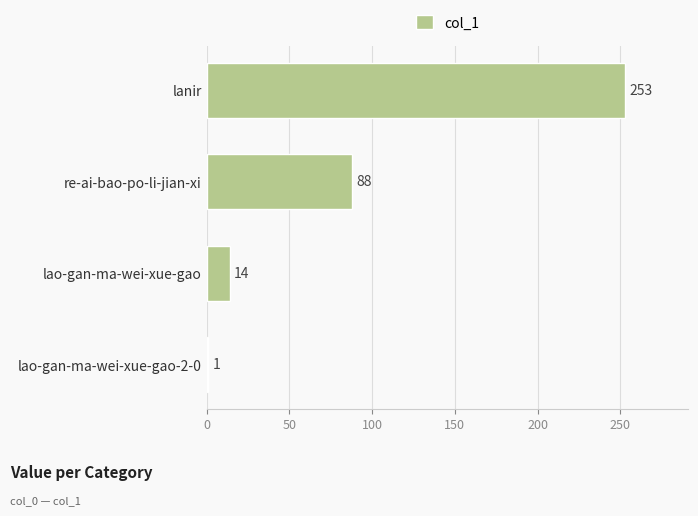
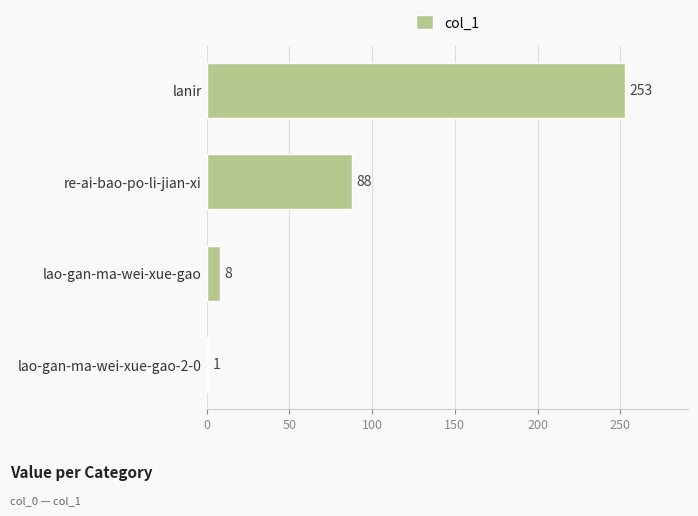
  {
    "lanir": 253,
    "re-ai-bao-po-li-jian-xi": 88,
-   "lao-gan-ma-wei-xue-gao": 14,
+   "lao-gan-ma-wei-xue-gao": 8,
    "lao-gan-ma-wei-xue-gao-2-0": 1
  }
